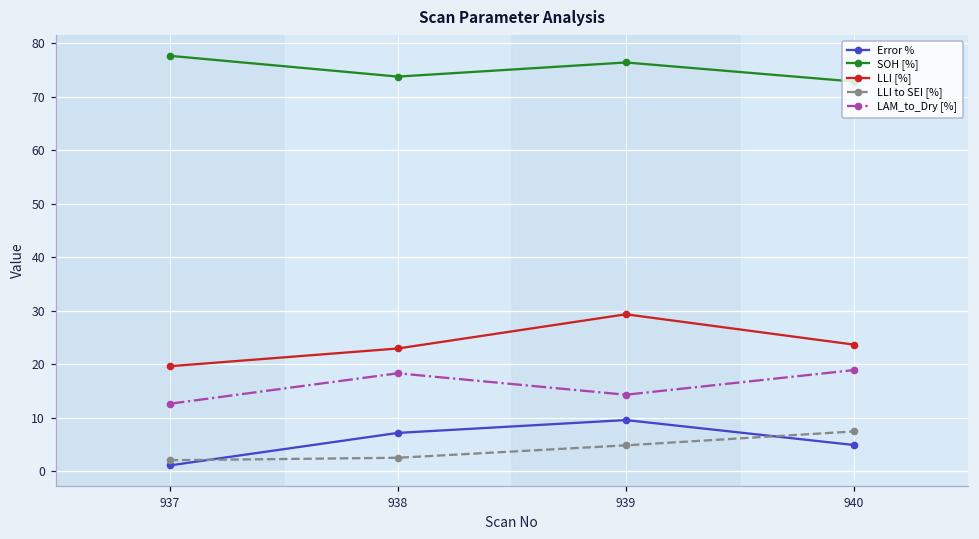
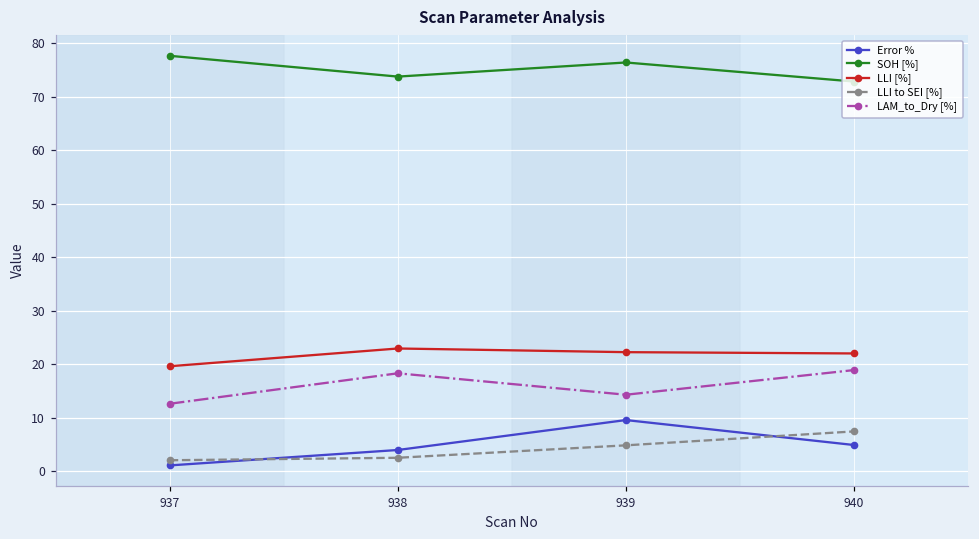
  {
    "Error %": {
      "937": 1,
-     "938": 7,
+     "938": 4,
      "939": 10,
      "940": 5
    },
    "SOH [%]": {
      "937": 78,
      "938": 74,
      "939": 76
    },
    "LLI [%]": {
      "937": 20,
      "938": 23,
-     "939": 29,
-     "940": 24
+     "939": 22,
+     "940": 22
    },
    "LLI to SEI [%]": {
      "937": 2,
      "938": 3,
      "939": 5,
      "940": 7
    },
    "LAM_to_Dry [%]": {
      "937": 13,
      "938": 18,
      "939": 14,
      "940": 19
    }
  }
